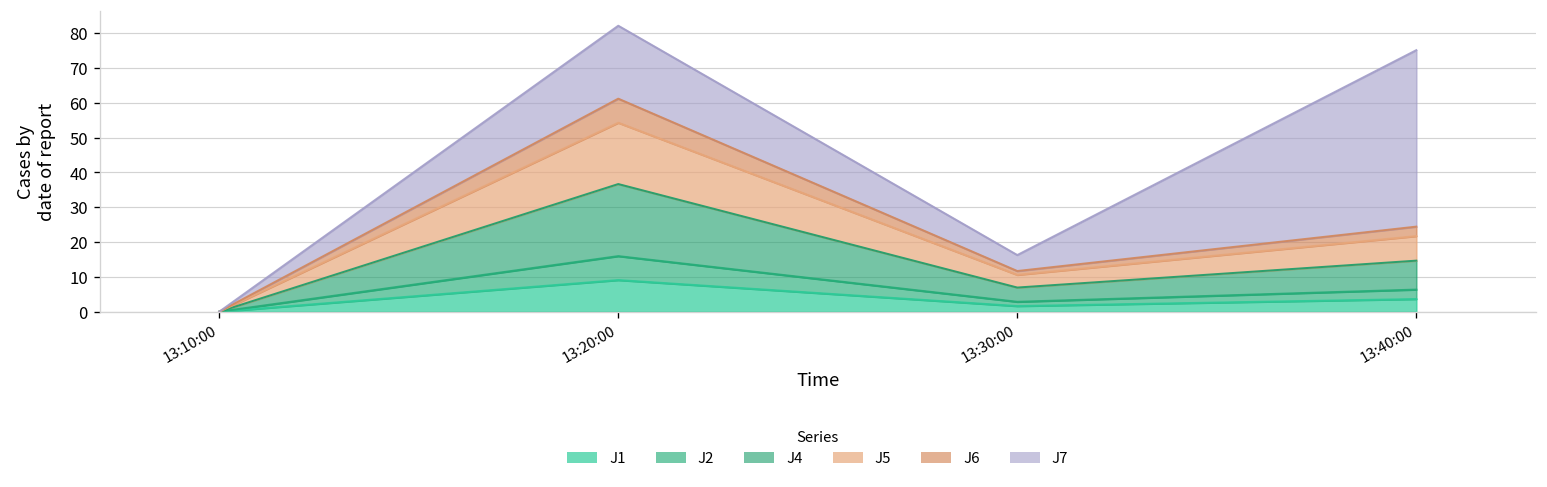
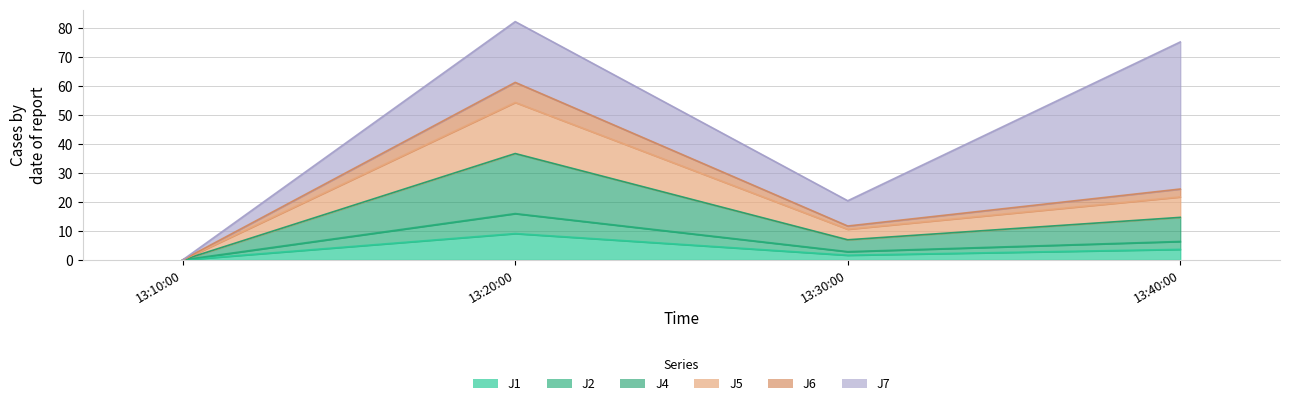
  {
    "J7": {
      "13:20:00": 21,
-     "13:30:00": 5,
+     "13:30:00": 9,
      "13:40:00": 51
    }
  }
